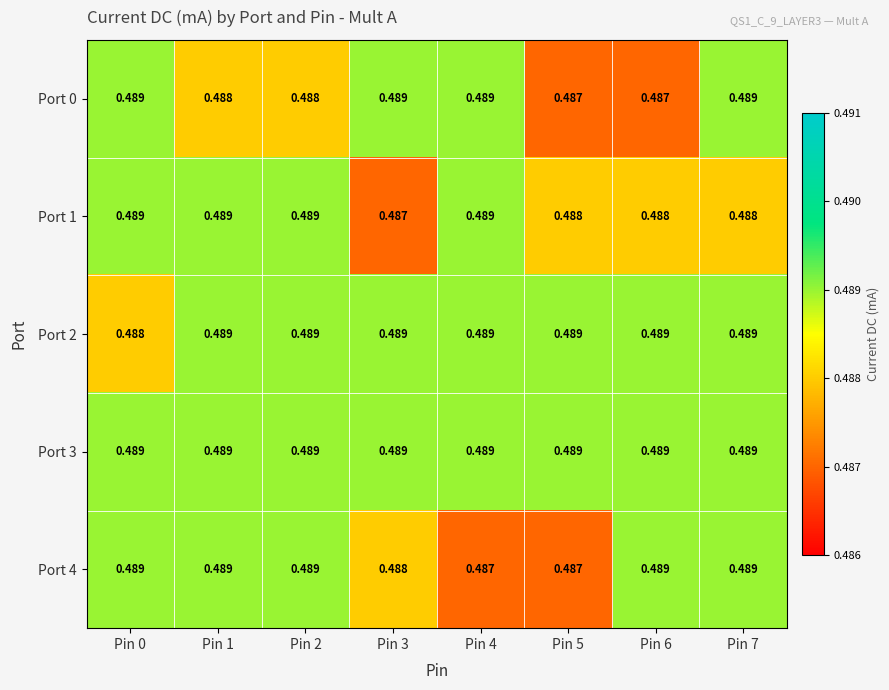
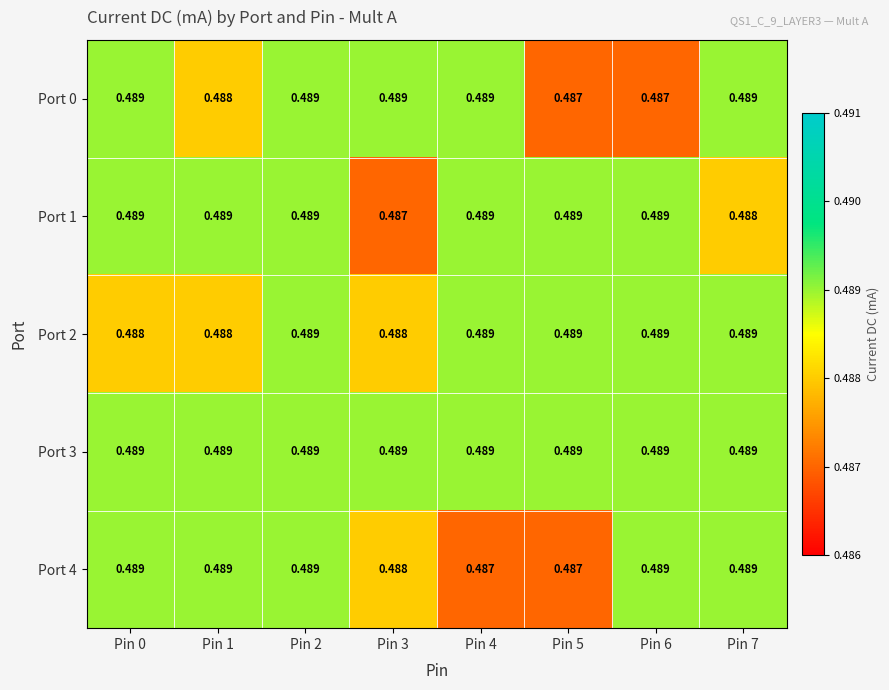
  {
    "Port 0": {
      "Pin 0": 0.489,
      "Pin 1": 0.488,
-     "Pin 2": 0.488,
+     "Pin 2": 0.489,
      "Pin 3": 0.489,
      "Pin 4": 0.489,
      "Pin 5": 0.487,
      "Pin 6": 0.487,
      "Pin 7": 0.489
    },
    "Port 1": {
      "Pin 0": 0.489,
      "Pin 1": 0.489,
      "Pin 2": 0.489,
      "Pin 3": 0.487,
      "Pin 4": 0.489,
-     "Pin 5": 0.488,
-     "Pin 6": 0.488,
+     "Pin 5": 0.489,
+     "Pin 6": 0.489,
      "Pin 7": 0.488
    },
    "Port 2": {
      "Pin 0": 0.488,
-     "Pin 1": 0.489,
+     "Pin 1": 0.488,
      "Pin 2": 0.489,
-     "Pin 3": 0.489,
+     "Pin 3": 0.488,
      "Pin 4": 0.489,
      "Pin 5": 0.489,
      "Pin 6": 0.489,
      "Pin 7": 0.489
    },
    "Port 3": {
      "Pin 0": 0.489,
      "Pin 1": 0.489,
      "Pin 2": 0.489,
      "Pin 3": 0.489,
      "Pin 4": 0.489,
      "Pin 5": 0.489,
      "Pin 6": 0.489,
      "Pin 7": 0.489
    },
    "Port 4": {
      "Pin 0": 0.489,
      "Pin 1": 0.489,
      "Pin 2": 0.489,
      "Pin 3": 0.488,
      "Pin 4": 0.487,
      "Pin 5": 0.487,
      "Pin 6": 0.489,
      "Pin 7": 0.489
    }
  }
